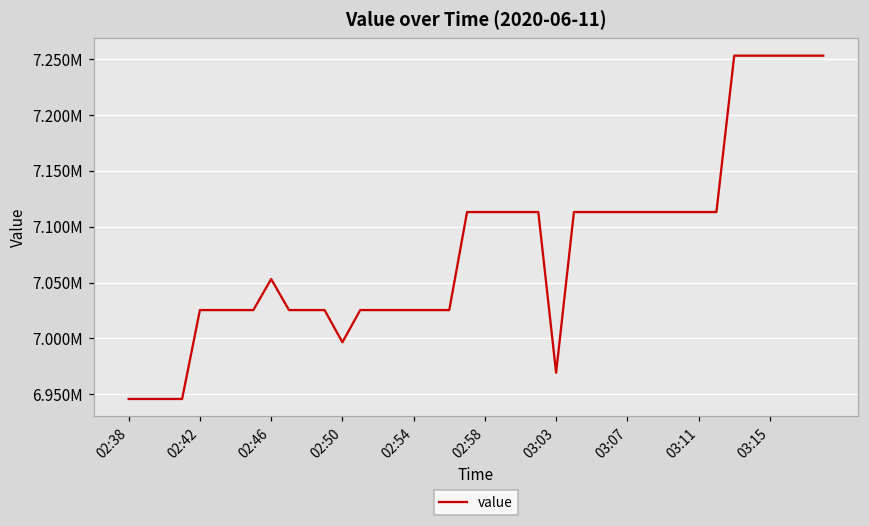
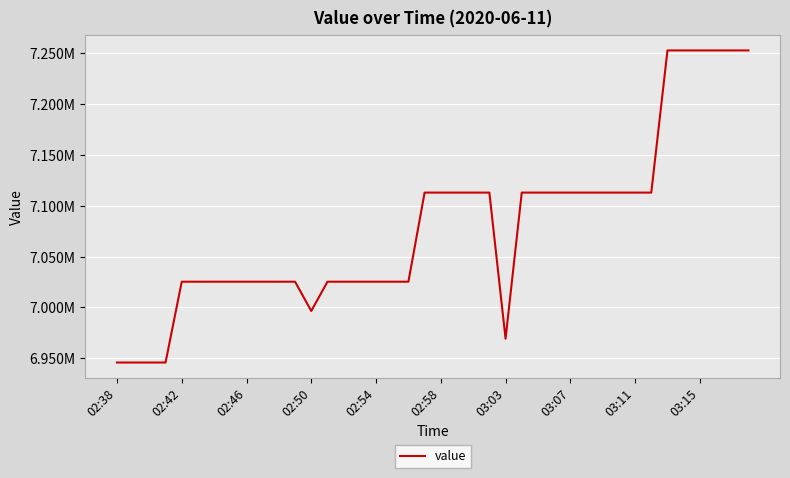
  {
    "02:38": 6946000,
    "02:42": 7025000,
-   "02:46": 7053000,
+   "02:46": 7025000,
    "02:50": 6997000,
    "02:54": 7025000,
    "02:58": 7113000,
    "03:03": 6969000,
    "03:07": 7113000,
    "03:11": 7113000,
    "03:15": 7253000
  }
